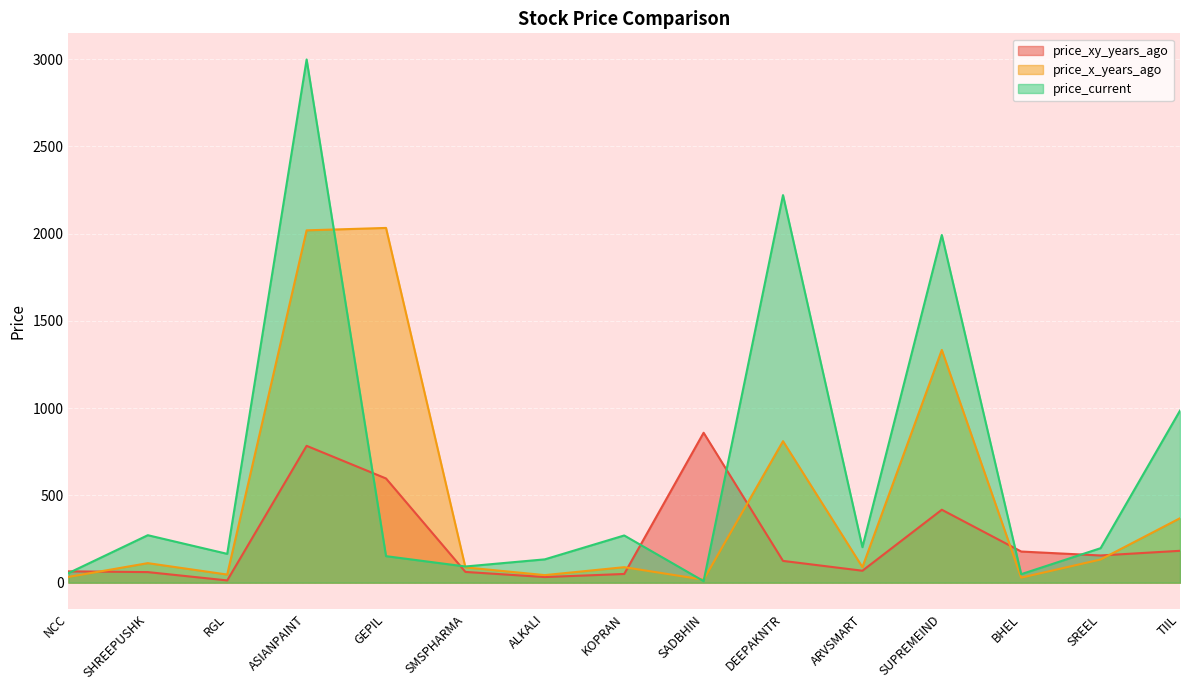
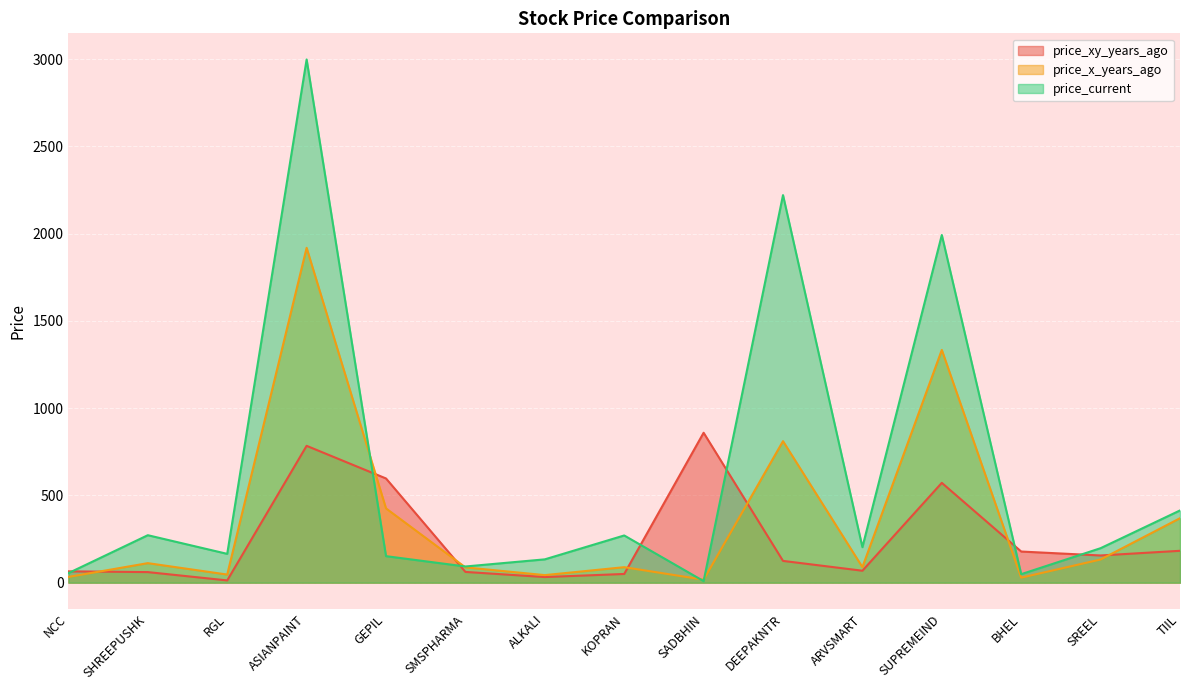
  {
    "price_xy_years_ago": {
      "SHREEPUSHK": 60,
      "RGL": 10,
      "ASIANPAINT": 780,
      "GEPIL": 600,
      "SMSPHARMA": 60,
      "KOPRAN": 50,
      "SADBHIN": 860,
      "DEEPAKNTR": 120,
      "ARVSMART": 70,
-     "SUPREMEIND": 420,
+     "SUPREMEIND": 570,
      "BHEL": 180,
      "SREEL": 160,
      "TIIL": 180
    },
    "price_x_years_ago": {
      "NCC": 30,
      "SHREEPUSHK": 110,
      "RGL": 50,
-     "ASIANPAINT": 2020,
-     "GEPIL": 2030,
+     "ASIANPAINT": 1920,
+     "GEPIL": 430,
      "KOPRAN": 90,
      "DEEPAKNTR": 810,
      "ARVSMART": 90,
      "SUPREMEIND": 1330,
      "BHEL": 30,
      "SREEL": 130,
      "TIIL": 370
    },
    "price_current": {
      "SHREEPUSHK": 270,
      "RGL": 170,
      "ASIANPAINT": 3000,
      "GEPIL": 150,
      "ALKALI": 130,
      "KOPRAN": 270,
      "DEEPAKNTR": 2220,
      "ARVSMART": 200,
      "SUPREMEIND": 1990,
      "BHEL": 50,
      "SREEL": 200,
-     "TIIL": 990
+     "TIIL": 410
    }
  }
